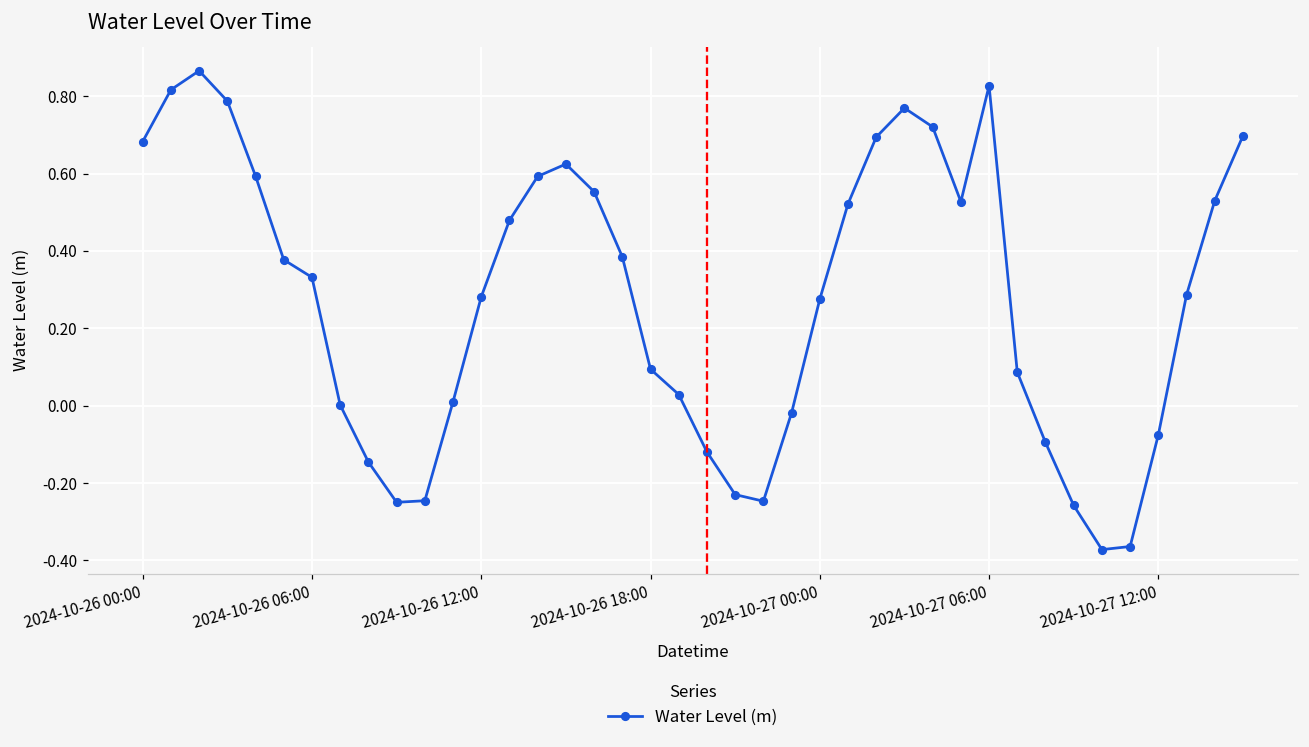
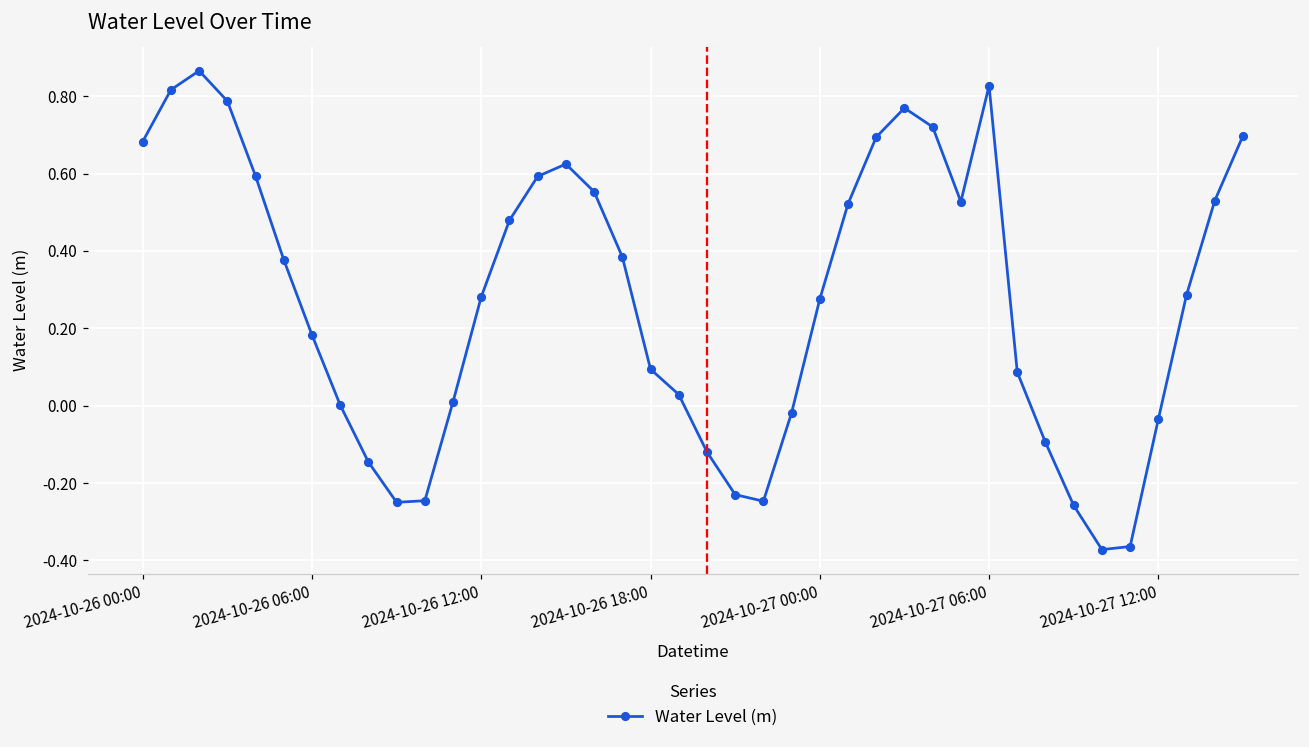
  {
    "2024-10-26 00:00": 0.68,
-   "2024-10-26 06:00": 0.33,
+   "2024-10-26 06:00": 0.18,
    "2024-10-26 12:00": 0.28,
    "2024-10-26 18:00": 0.09,
    "2024-10-27 00:00": 0.28,
    "2024-10-27 06:00": 0.83,
-   "2024-10-27 12:00": -0.08
+   "2024-10-27 12:00": -0.03
  }
